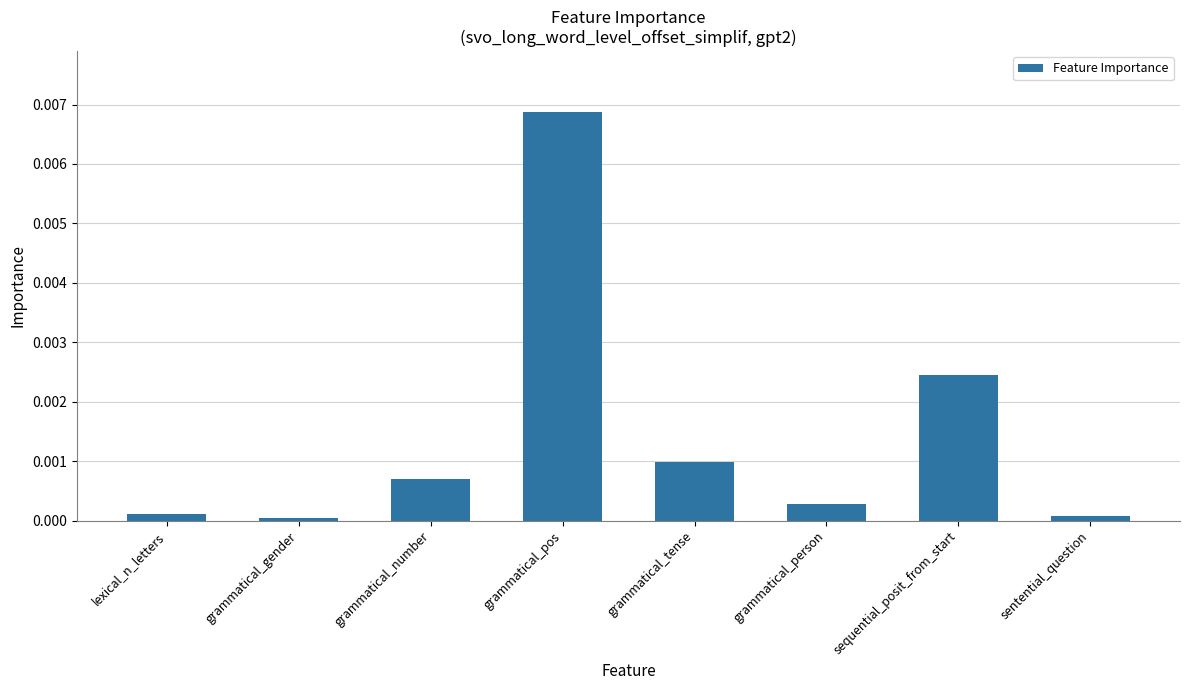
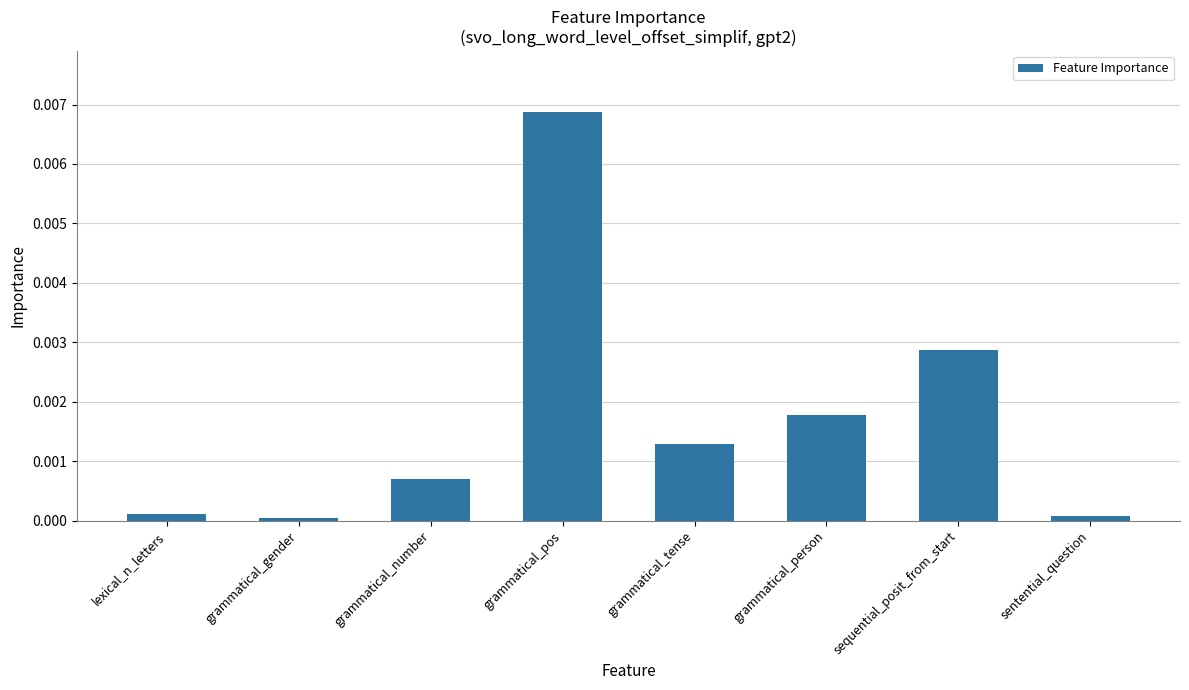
  {
    "lexical_n_letters": 0.0001,
    "grammatical_number": 0.0007,
    "grammatical_pos": 0.0069,
-   "grammatical_tense": 0.0010,
-   "grammatical_person": 0.0003,
-   "sequential_posit_from_start": 0.0024,
+   "grammatical_tense": 0.0013,
+   "grammatical_person": 0.0018,
+   "sequential_posit_from_start": 0.0029,
    "sentential_question": 0.0001
  }
